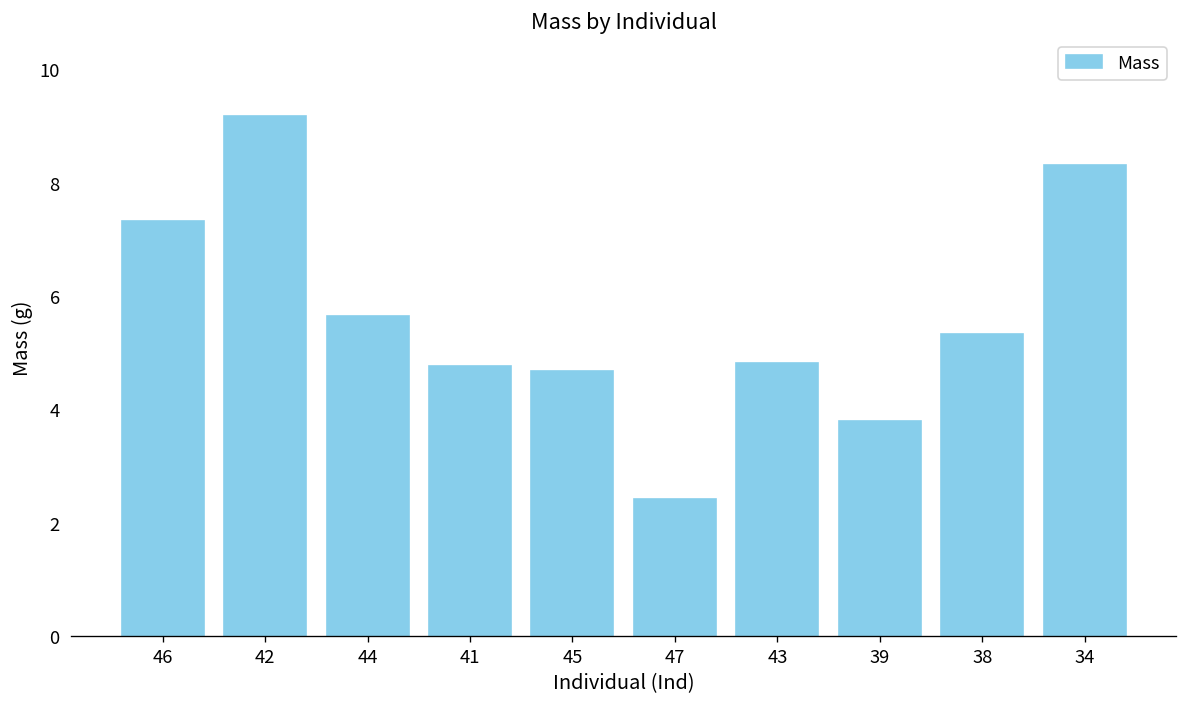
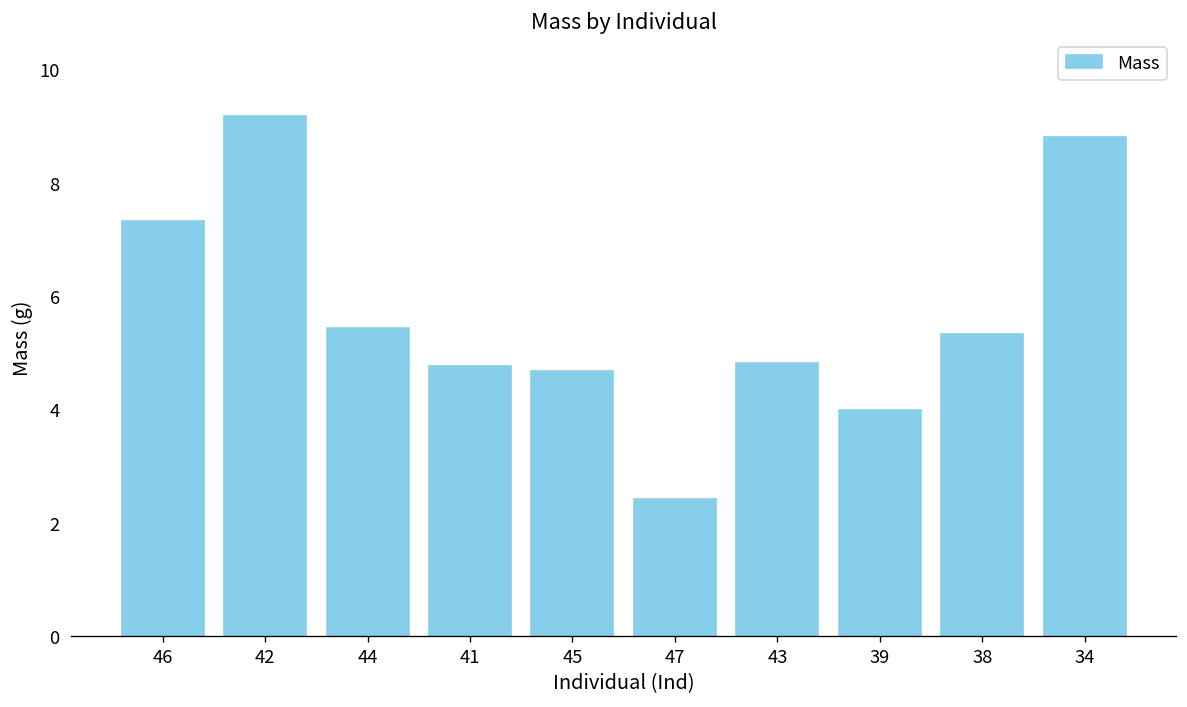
  {
    "46": 7.3,
    "42": 9.2,
-   "44": 5.6,
+   "44": 5.4,
    "41": 4.8,
    "45": 4.7,
    "47": 2.4,
    "43": 4.8,
-   "39": 3.8,
+   "39": 4.0,
    "38": 5.3,
-   "34": 8.3
+   "34": 8.8
  }
